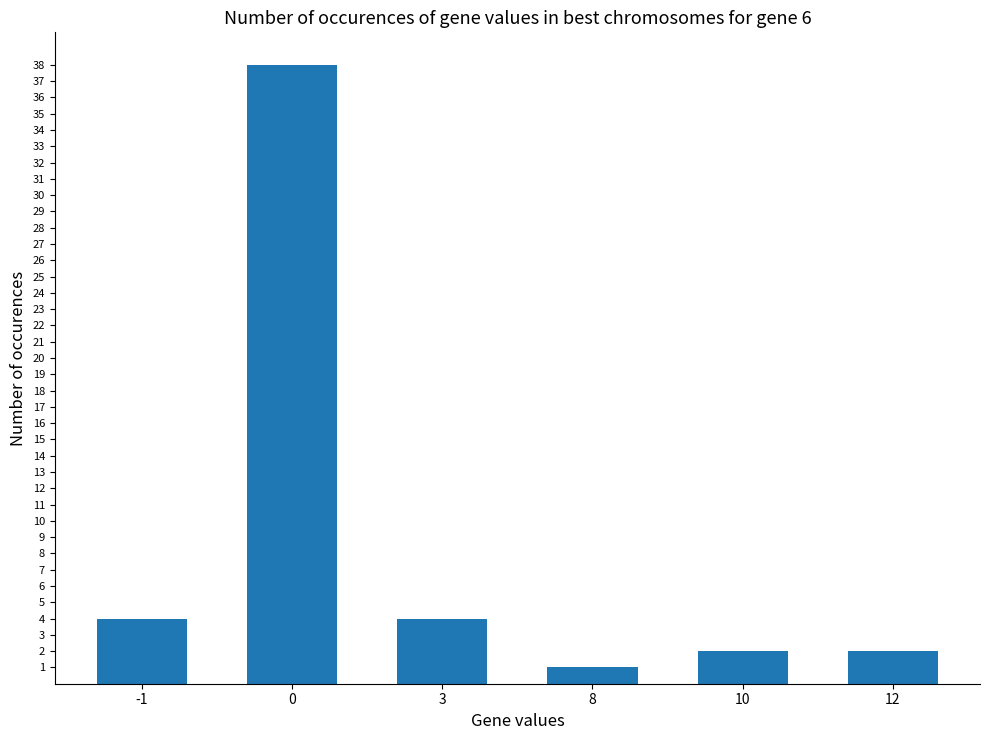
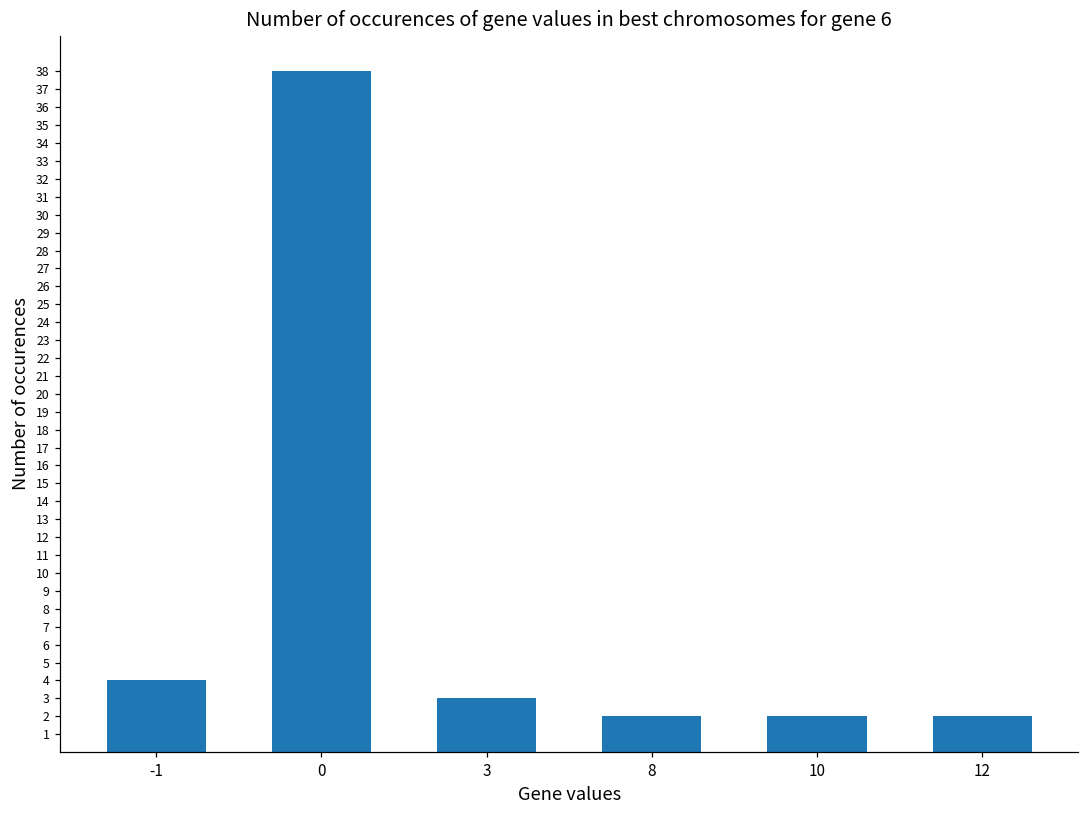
  {
    "-1": 4,
    "0": 38,
-   "3": 4,
-   "8": 1,
+   "3": 3,
+   "8": 2,
    "10": 2,
    "12": 2
  }
